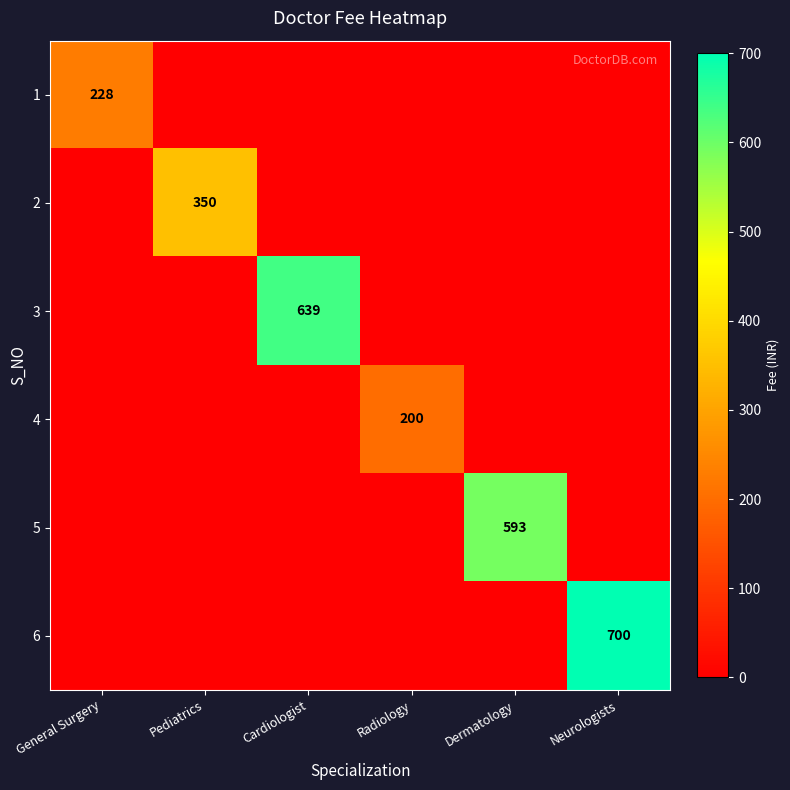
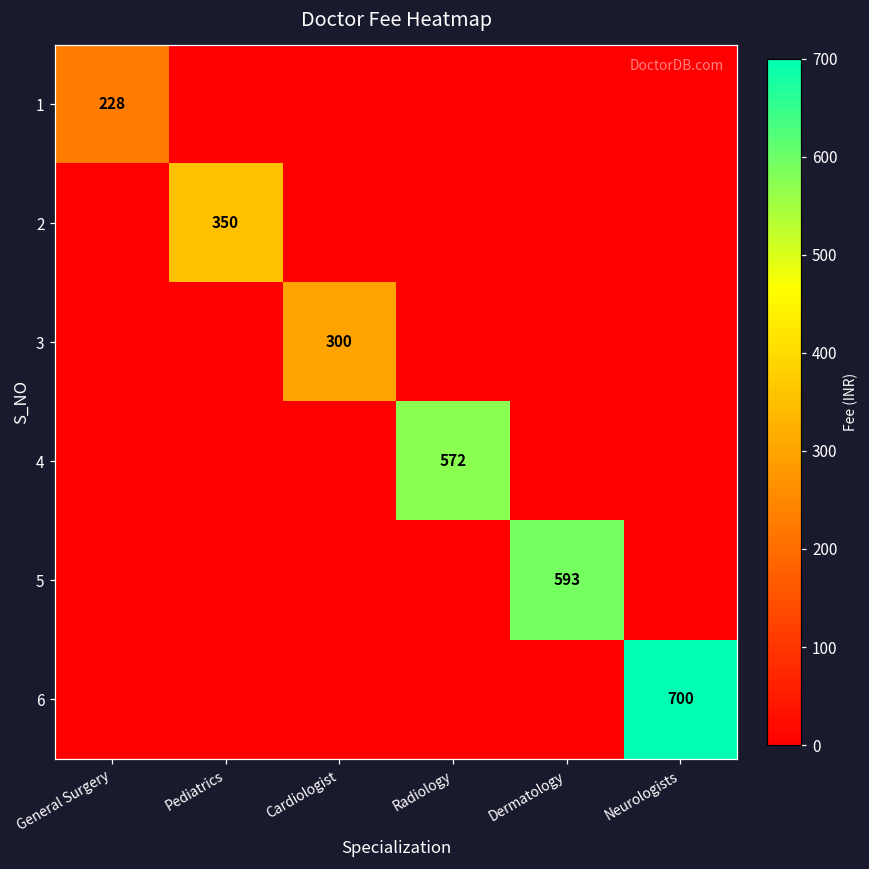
  {
    "1": {
      "General Surgery": 228
    },
    "2": {
      "Pediatrics": 350
    },
    "3": {
-     "Cardiologist": 639
+     "Cardiologist": 300
    },
    "4": {
-     "Radiology": 200
+     "Radiology": 572
    },
    "5": {
      "Dermatology": 593
    },
    "6": {
      "Neurologists": 700
    }
  }
